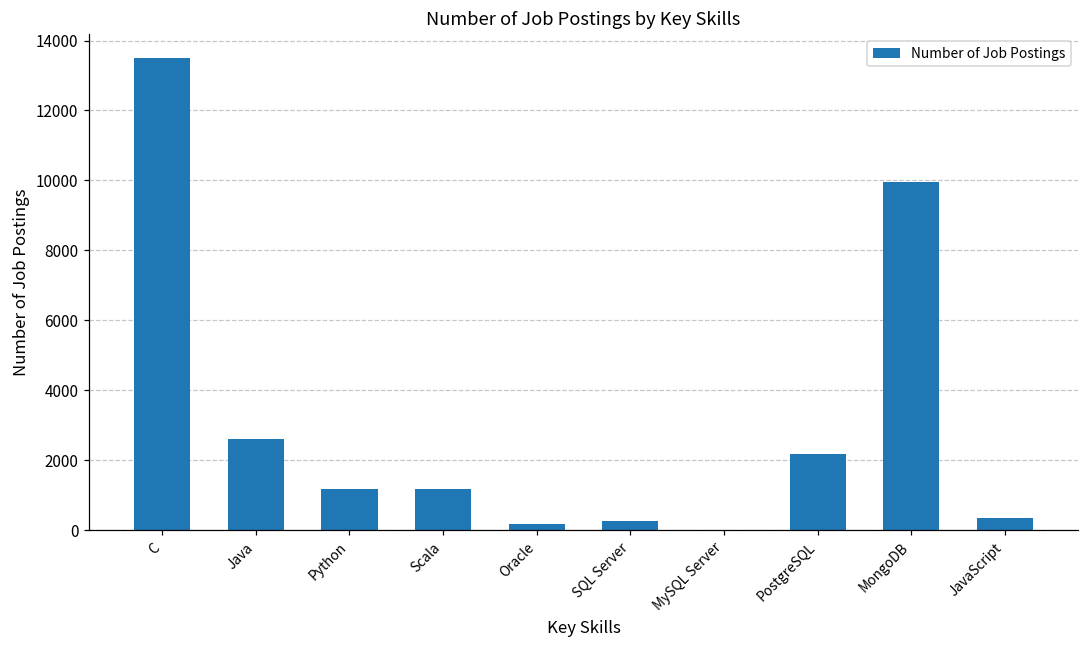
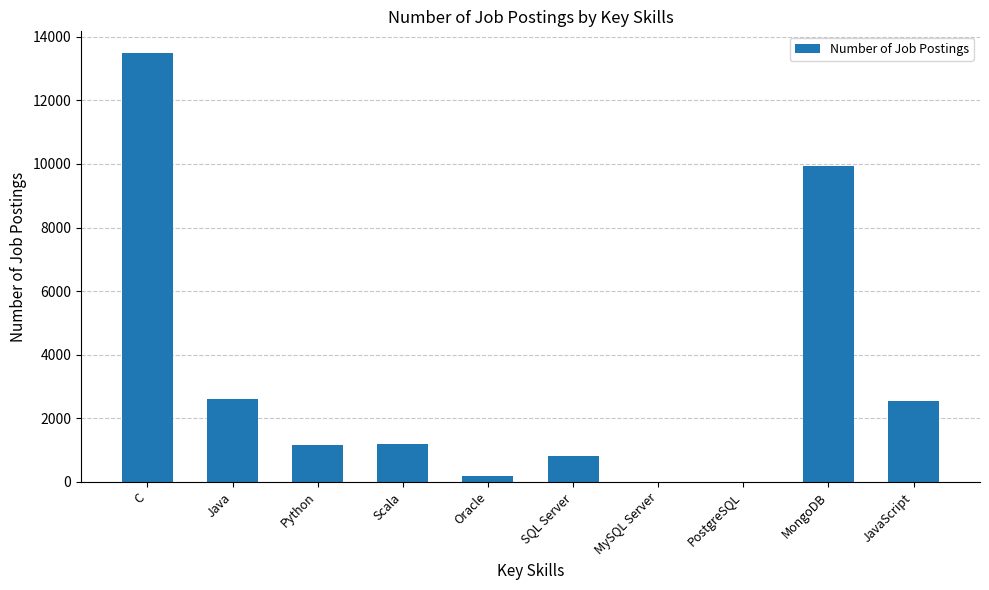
  {
    "C": 13500,
    "Java": 2600,
    "Python": 1200,
    "Scala": 1200,
    "Oracle": 200,
-   "SQL Server": 300,
+   "SQL Server": 800,
    "MySQL Server": 0,
-   "PostgreSQL": 2200,
+   "PostgreSQL": 0,
    "MongoDB": 9900,
-   "JavaScript": 400
+   "JavaScript": 2500
  }
